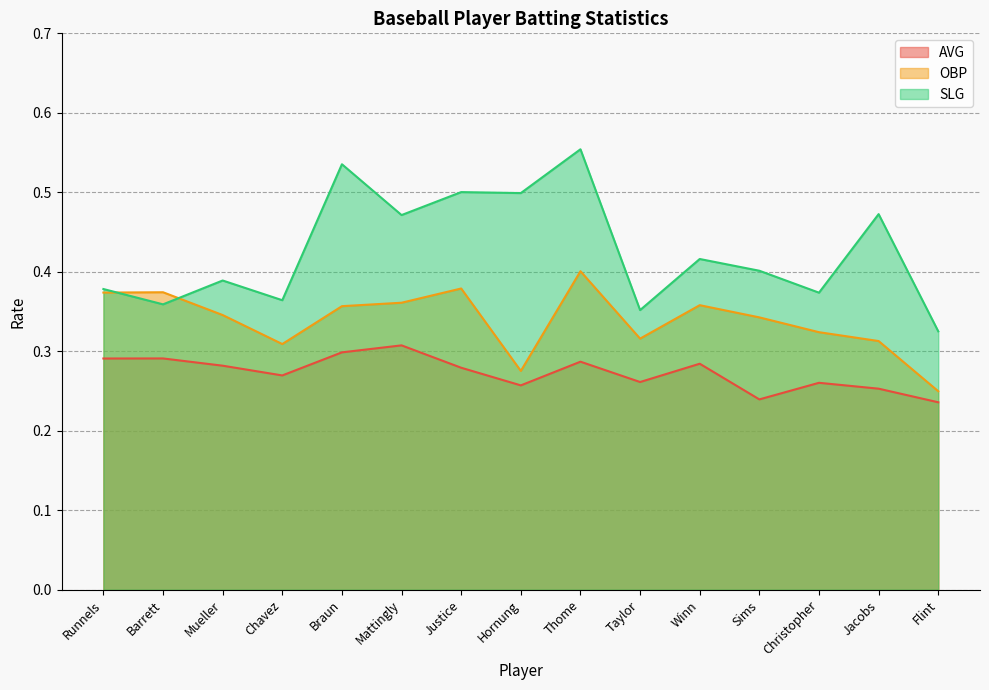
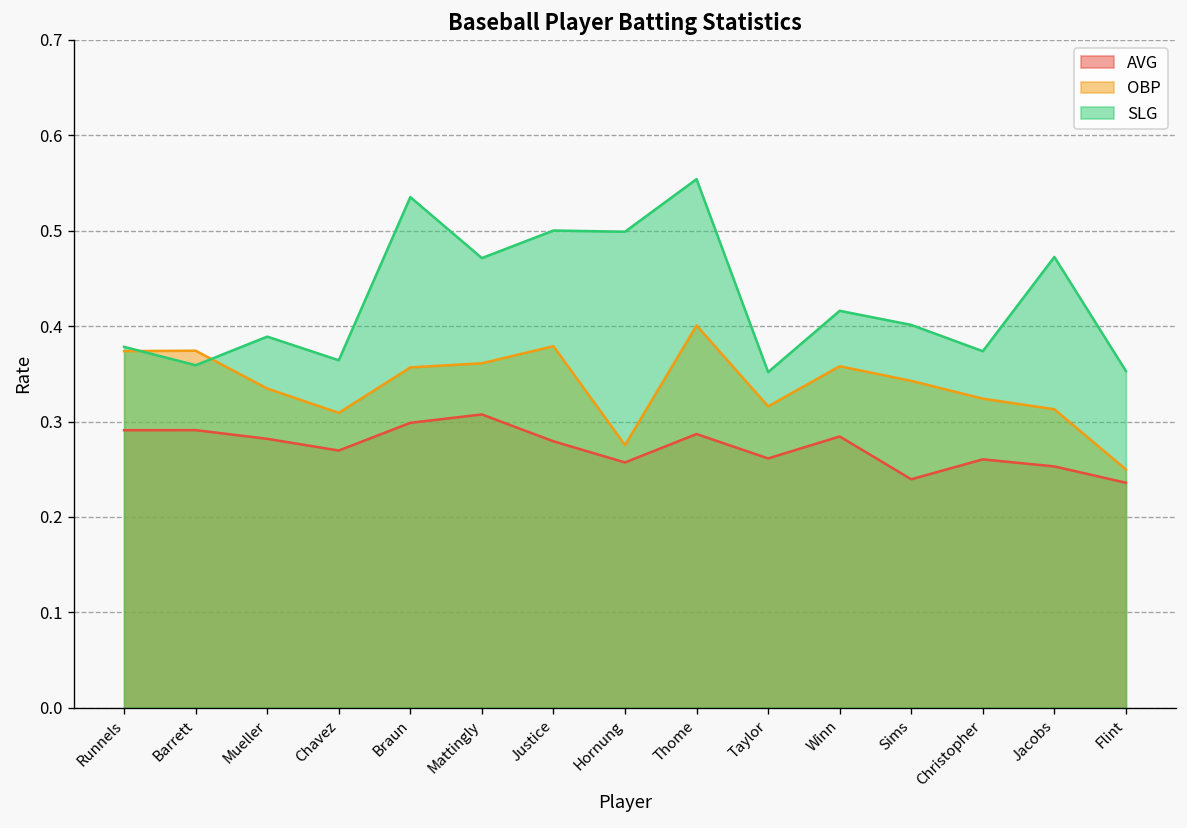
  {
    "AVG": {
      "Runnels": 0.29,
      "Barrett": 0.29,
      "Mueller": 0.28,
      "Chavez": 0.27,
      "Braun": 0.30,
      "Mattingly": 0.31,
      "Justice": 0.28,
      "Hornung": 0.26,
      "Thome": 0.29,
      "Taylor": 0.26,
      "Winn": 0.28,
      "Sims": 0.24,
      "Christopher": 0.26,
      "Jacobs": 0.25,
      "Flint": 0.24
    },
    "OBP": {
      "Runnels": 0.37,
      "Barrett": 0.37,
-     "Mueller": 0.35,
+     "Mueller": 0.33,
      "Chavez": 0.31,
      "Braun": 0.36,
      "Mattingly": 0.36,
      "Justice": 0.38,
      "Hornung": 0.28,
      "Thome": 0.40,
      "Taylor": 0.32,
      "Winn": 0.36,
      "Sims": 0.34,
      "Christopher": 0.32,
      "Jacobs": 0.31,
      "Flint": 0.25
    },
    "SLG": {
      "Runnels": 0.38,
      "Barrett": 0.36,
      "Mueller": 0.39,
      "Chavez": 0.36,
      "Braun": 0.54,
      "Mattingly": 0.47,
      "Justice": 0.50,
      "Hornung": 0.50,
      "Thome": 0.55,
      "Taylor": 0.35,
      "Winn": 0.42,
      "Sims": 0.40,
      "Christopher": 0.37,
      "Jacobs": 0.47,
-     "Flint": 0.33
+     "Flint": 0.35
    }
  }
